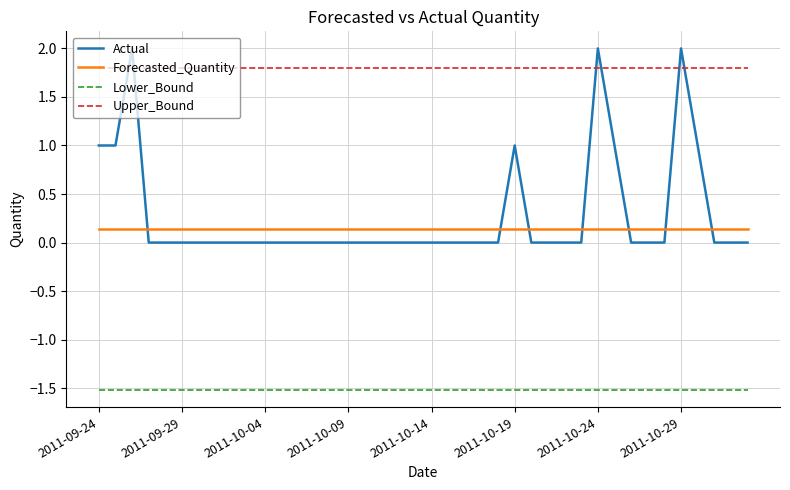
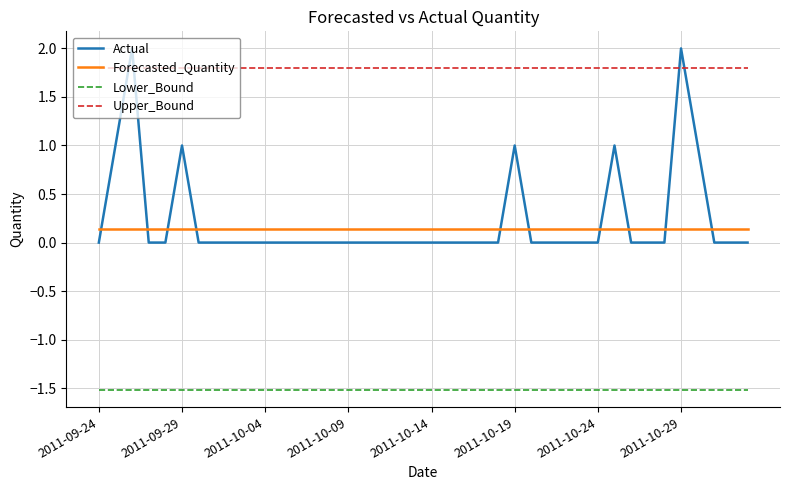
  {
    "Actual": {
-     "2011-09-24": 1,
-     "2011-09-29": 0,
+     "2011-09-24": 0,
+     "2011-09-29": 1,
      "2011-10-04": 0,
      "2011-10-09": 0,
      "2011-10-14": 0,
      "2011-10-19": 1,
-     "2011-10-24": 2,
+     "2011-10-24": 0,
      "2011-10-29": 2
    },
    "Forecasted_Quantity": {
      "2011-09-24": 0.1,
      "2011-09-29": 0.1,
      "2011-10-04": 0.1,
      "2011-10-09": 0.1,
      "2011-10-14": 0.1,
      "2011-10-19": 0.1,
      "2011-10-24": 0.1,
      "2011-10-29": 0.1
    },
    "Lower_Bound": {
      "2011-09-24": -1.5,
      "2011-09-29": -1.5,
      "2011-10-04": -1.5,
      "2011-10-09": -1.5,
      "2011-10-14": -1.5,
      "2011-10-19": -1.5,
      "2011-10-24": -1.5,
      "2011-10-29": -1.5
    },
    "Upper_Bound": {
      "2011-10-04": 1.8,
      "2011-10-09": 1.8,
      "2011-10-14": 1.8,
      "2011-10-19": 1.8,
      "2011-10-24": 1.8,
      "2011-10-29": 1.8
    }
  }
